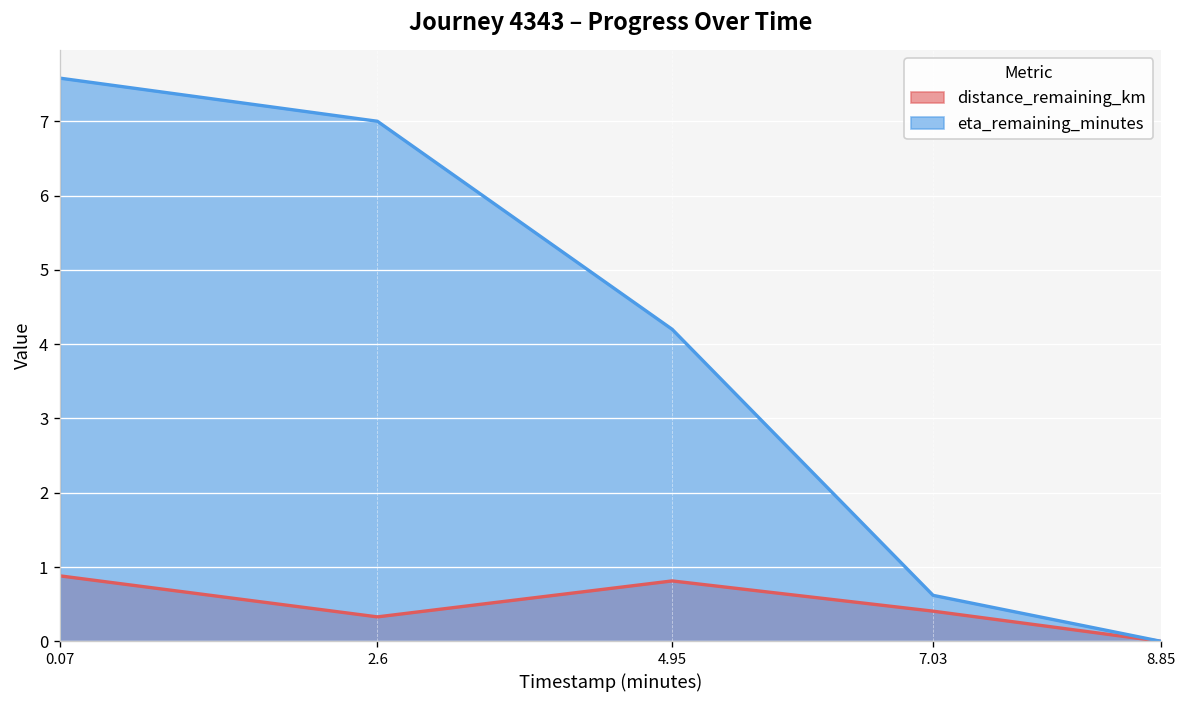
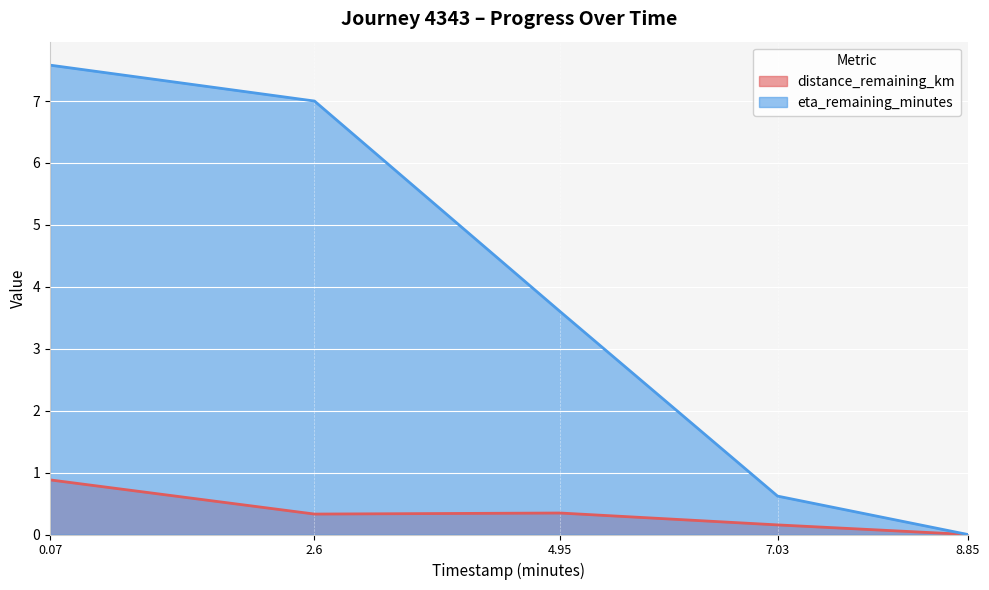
  {
    "distance_remaining_km": {
      "0.07": 0.9,
      "2.6": 0.3,
-     "4.95": 0.8,
-     "7.03": 0.4
+     "4.95": 0.3,
+     "7.03": 0.2
    },
    "eta_remaining_minutes": {
      "0.07": 7.6,
      "2.6": 7.0,
-     "4.95": 4.2,
+     "4.95": 3.6,
      "7.03": 0.6
    }
  }
